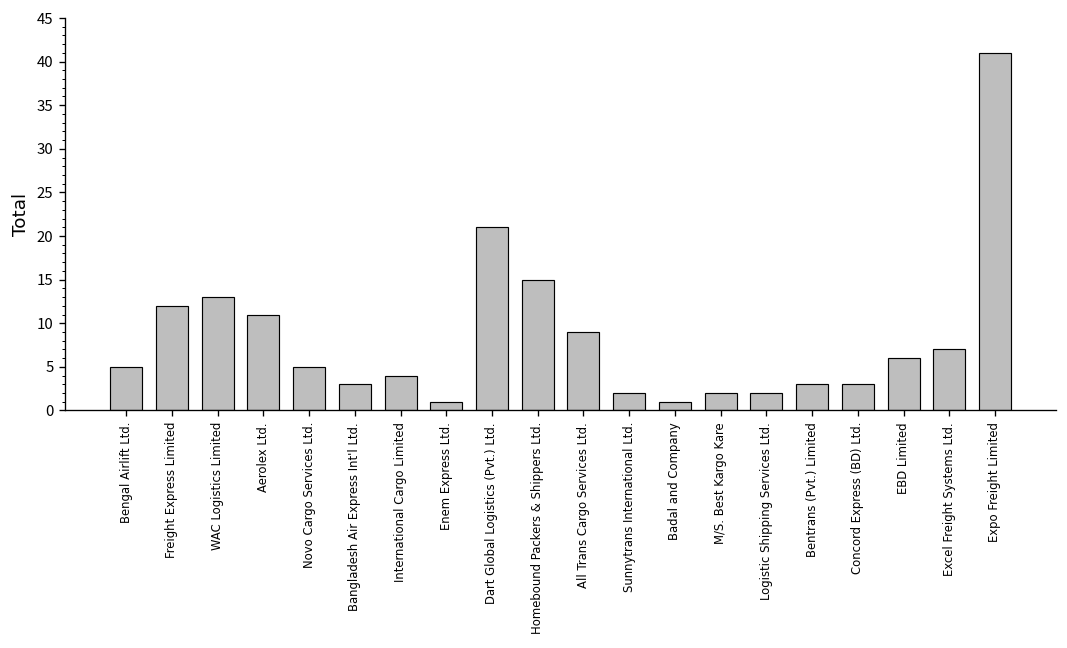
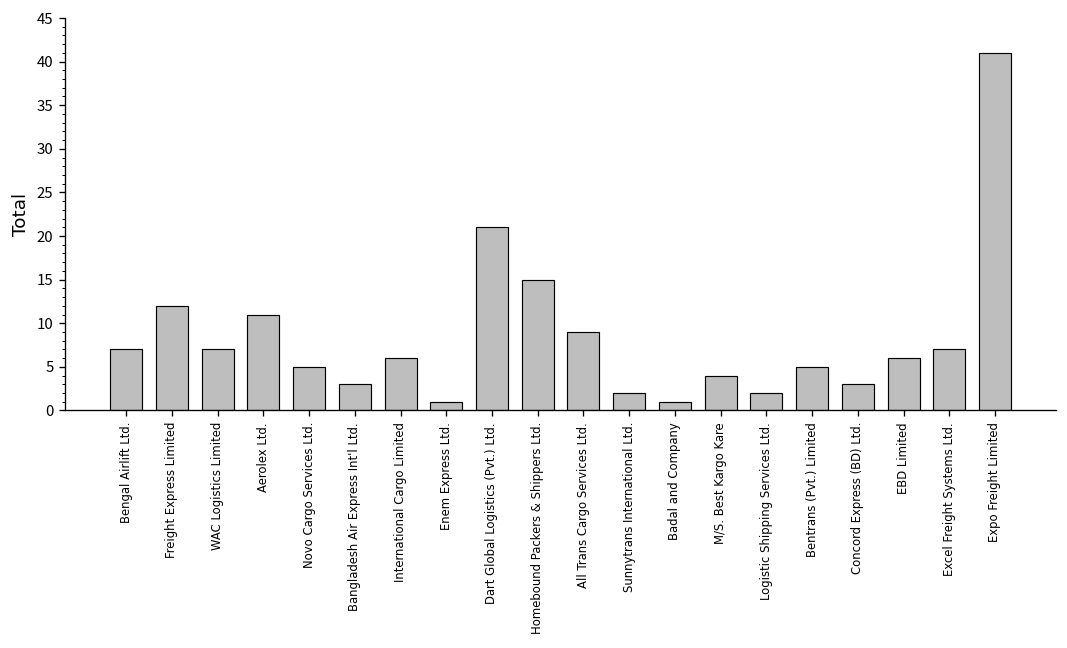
  {
-   "Bengal Airlift Ltd.": 5,
+   "Bengal Airlift Ltd.": 7,
    "Freight Express Limited": 12,
-   "WAC Logistics Limited": 13,
+   "WAC Logistics Limited": 7,
    "Aerolex Ltd.": 11,
    "Novo Cargo Services Ltd.": 5,
    "Bangladesh Air Express Int'l Ltd.": 3,
-   "International Cargo Limited": 4,
+   "International Cargo Limited": 6,
    "Enem Express Ltd.": 1,
    "Dart Global Logistics (Pvt.) Ltd.": 21,
    "Homebound Packers & Shippers Ltd.": 15,
    "All Trans Cargo Services Ltd.": 9,
    "Sunnytrans International Ltd.": 2,
    "Badal and Company": 1,
-   "M/S. Best Kargo Kare": 2,
+   "M/S. Best Kargo Kare": 4,
    "Logistic Shipping Services Ltd.": 2,
-   "Bentrans (Pvt.) Limited": 3,
+   "Bentrans (Pvt.) Limited": 5,
    "Concord Express (BD) Ltd.": 3,
    "EBD Limited": 6,
    "Excel Freight Systems Ltd.": 7,
    "Expo Freight Limited": 41
  }
